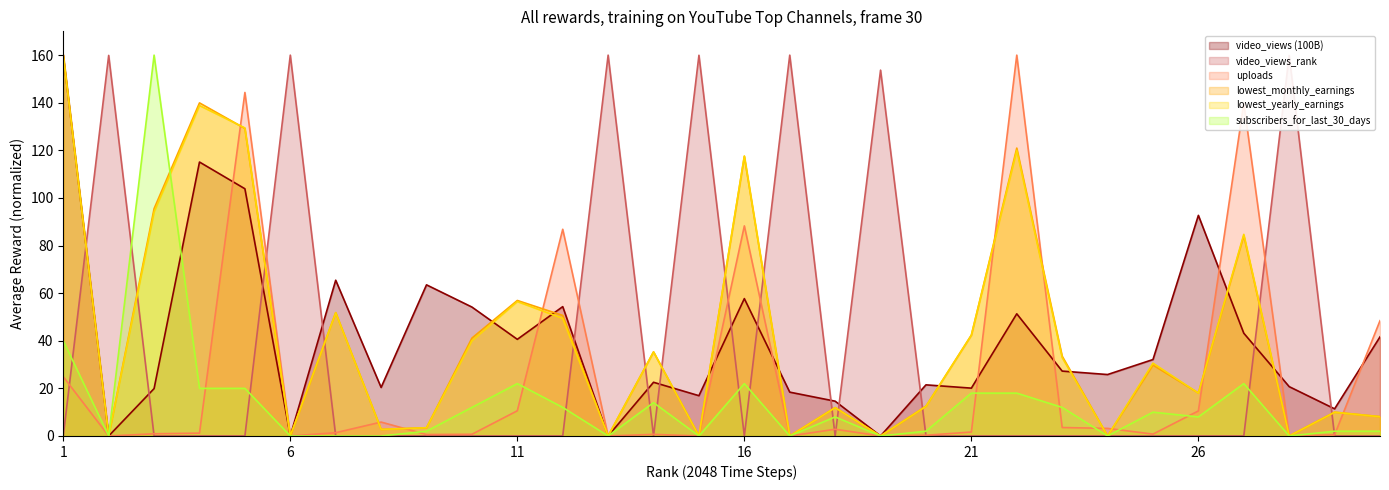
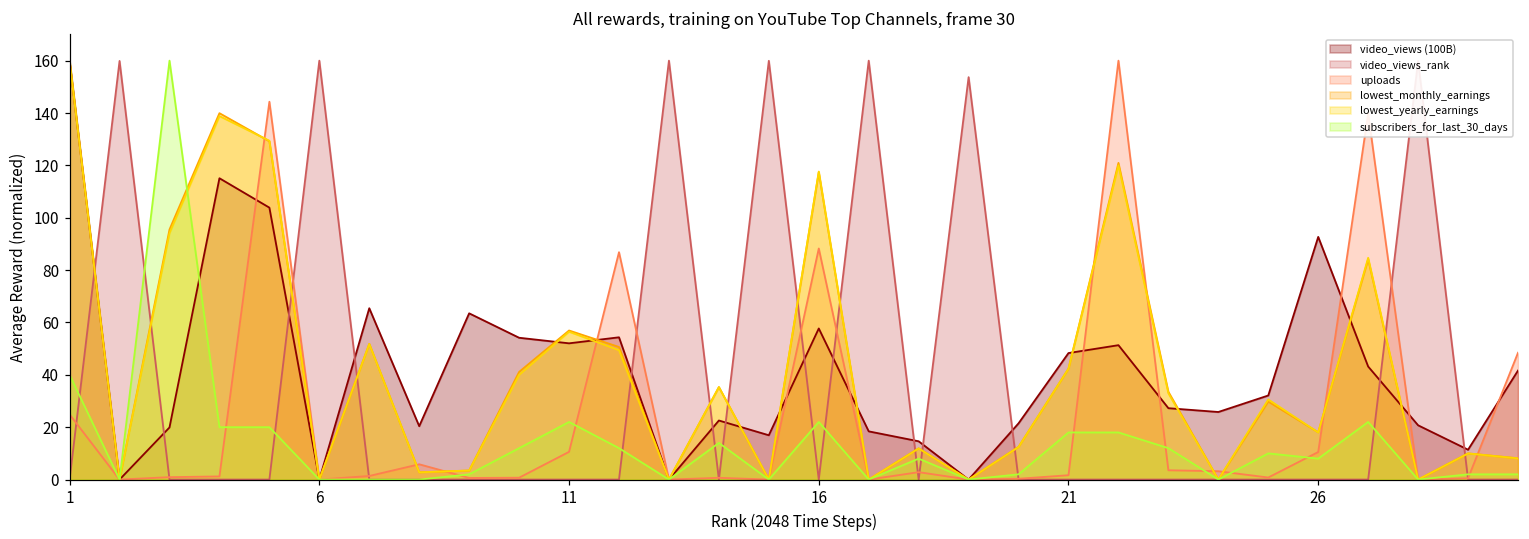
  {
    "video_views (100B)": {
-     "11": 41,
+     "11": 52,
      "16": 58,
-     "21": 20,
+     "21": 48,
      "26": 93
    }
  }
